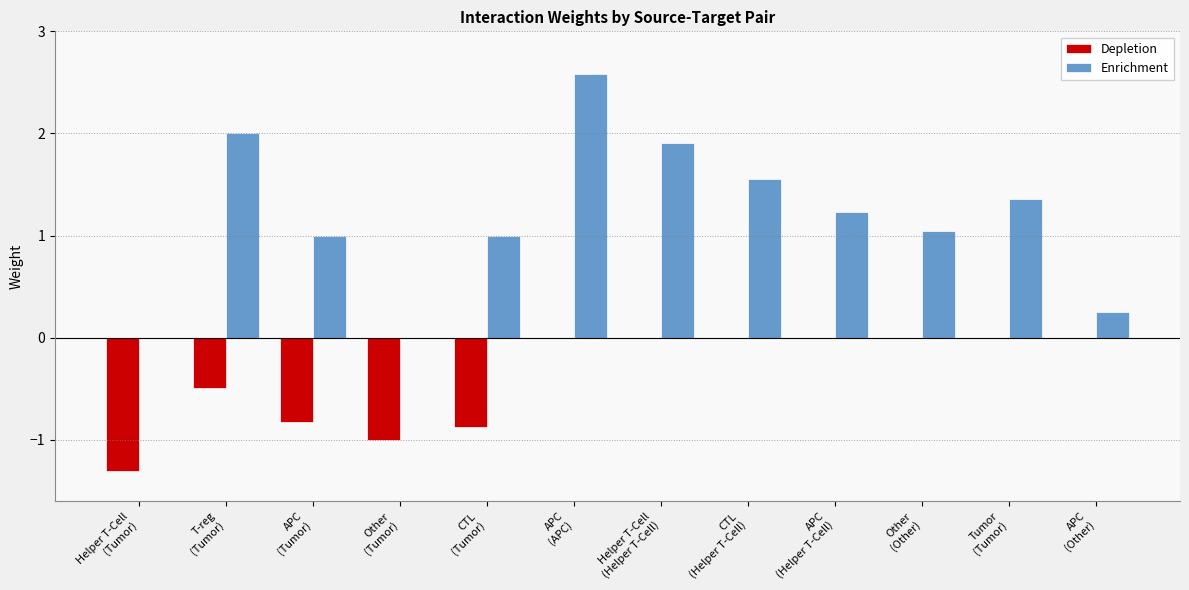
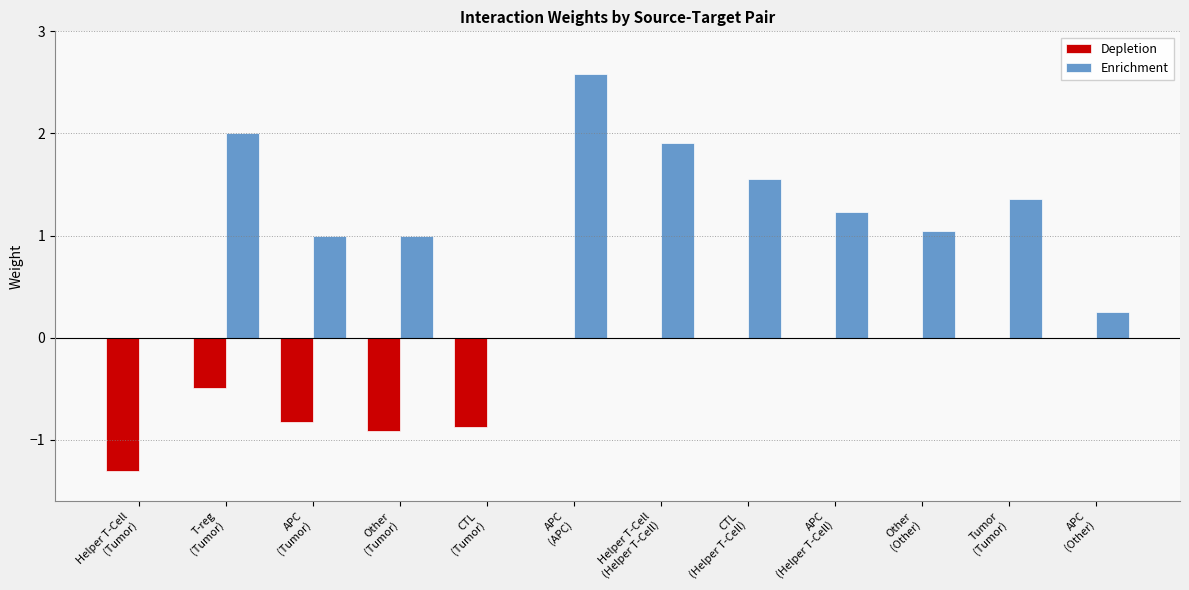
  {
    "Depletion": {
      "Helper T-Cell (Tumor)": -1.30,
      "T-reg (Tumor)": -0.49,
      "APC (Tumor)": -0.82,
-     "Other (Tumor)": -1.00,
+     "Other (Tumor)": -0.91,
      "CTL (Tumor)": -0.87,
      "APC (APC)": 0.00,
      "Helper T-Cell (Helper T-Cell)": 0.00,
      "CTL (Helper T-Cell)": 0.00,
      "APC (Helper T-Cell)": 0.00,
      "Other (Other)": 0.00,
      "Tumor (Tumor)": 0.00,
      "APC (Other)": 0.00
    },
    "Enrichment": {
      "Helper T-Cell (Tumor)": 0,
      "T-reg (Tumor)": 2,
      "APC (Tumor)": 1,
-     "Other (Tumor)": 0,
-     "CTL (Tumor)": 1,
+     "Other (Tumor)": 1,
+     "CTL (Tumor)": 0,
      "APC (APC)": 2.58,
      "Helper T-Cell (Helper T-Cell)": 1.91,
      "CTL (Helper T-Cell)": 1.56,
      "APC (Helper T-Cell)": 1.23,
      "Other (Other)": 1.04,
      "Tumor (Tumor)": 1.36,
      "APC (Other)": 0.26
    }
  }
